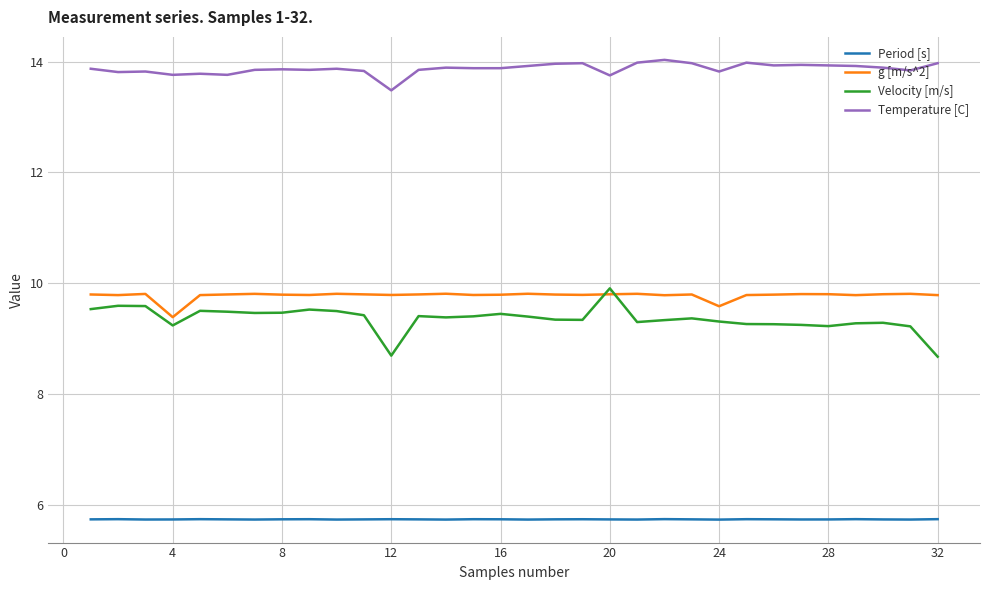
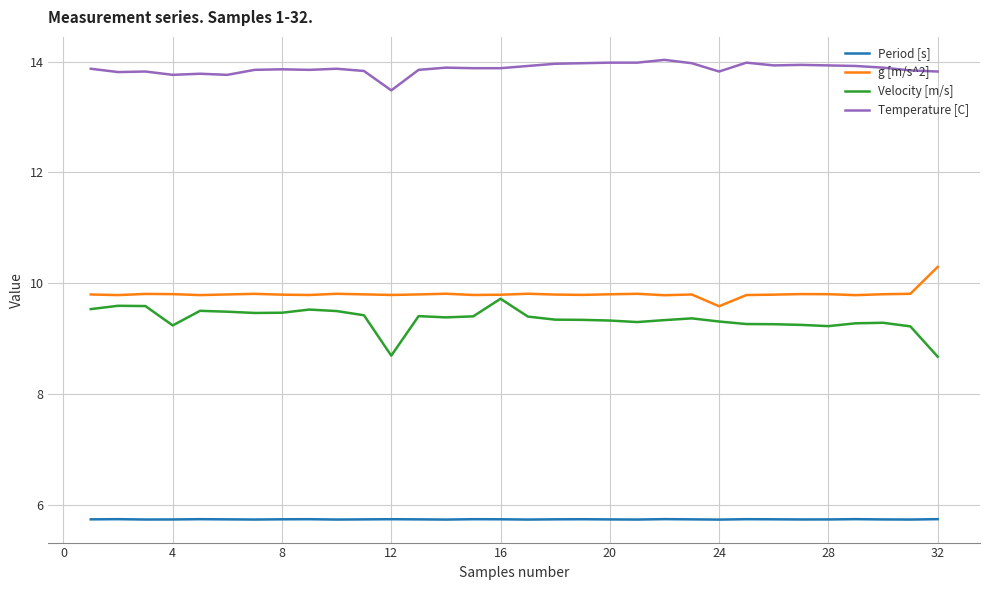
  {
    "Period [s]": {
      "4": 5.7,
      "8": 5.7,
      "12": 5.7,
      "16": 5.7,
      "20": 5.7,
      "24": 5.7,
      "28": 5.7,
      "32": 5.7
    },
    "g [m/s^2]": {
-     "4": 9.4,
+     "4": 9.8,
      "8": 9.8,
      "12": 9.8,
      "16": 9.8,
      "20": 9.8,
      "24": 9.6,
      "28": 9.8,
-     "32": 9.8
+     "32": 10.3
    },
    "Velocity [m/s]": {
      "4": 9.2,
      "8": 9.5,
      "12": 8.7,
-     "16": 9.4,
-     "20": 9.9,
+     "16": 9.7,
+     "20": 9.3,
      "24": 9.3,
      "28": 9.2,
      "32": 8.7
    },
    "Temperature [C]": {
      "4": 13.8,
      "8": 13.9,
      "12": 13.5,
      "16": 13.9,
-     "20": 13.8,
+     "20": 14.0,
      "24": 13.8,
      "28": 13.9,
-     "32": 14.0
+     "32": 13.8
    }
  }
